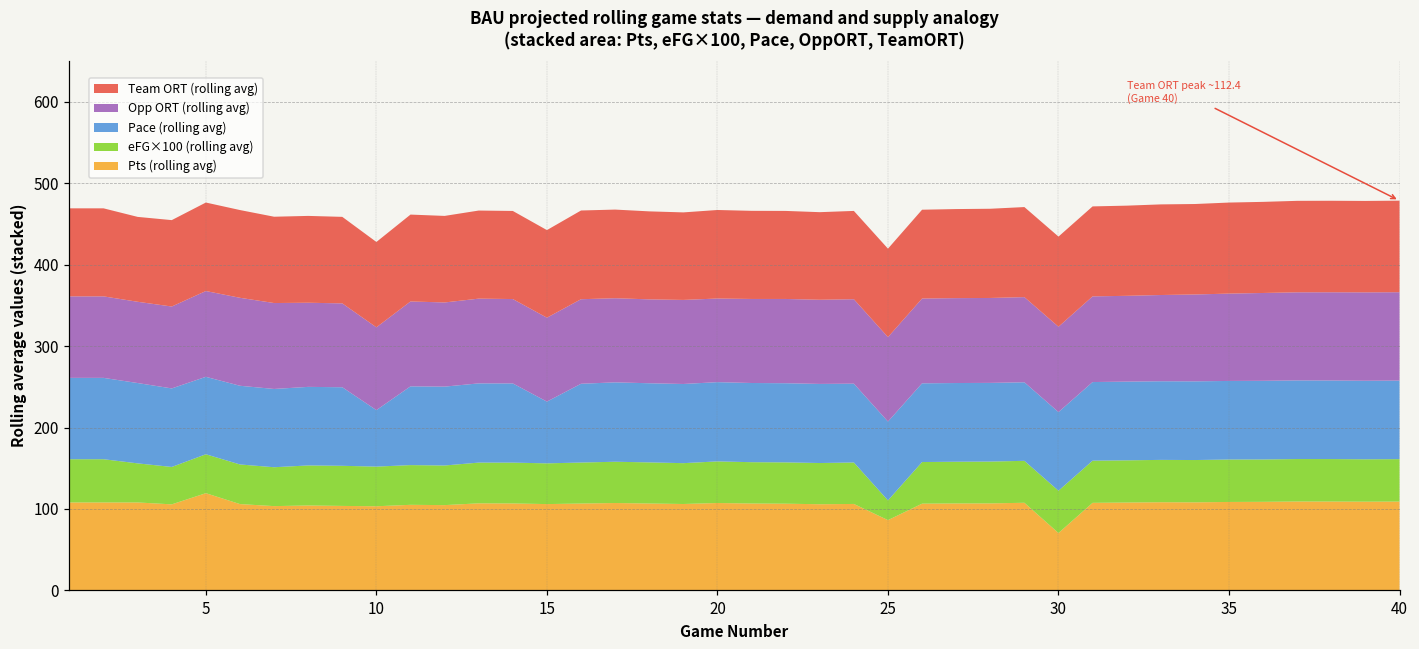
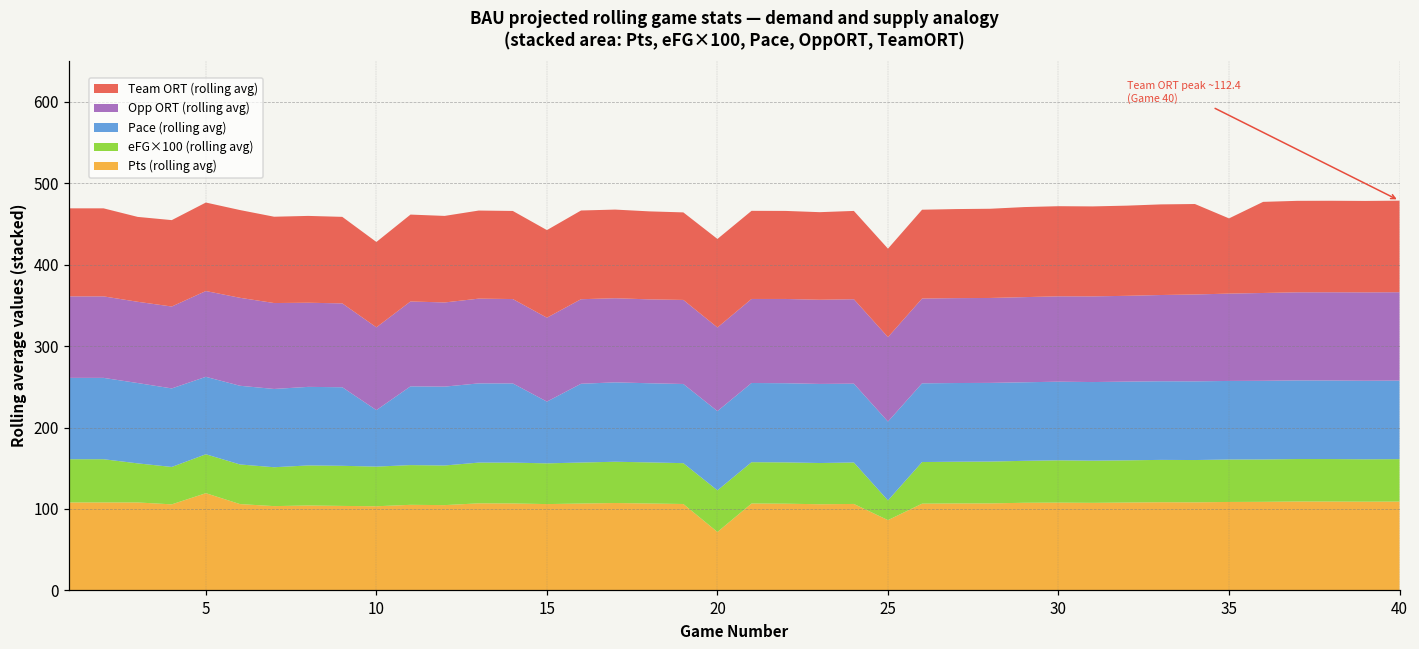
  {
    "Pts (rolling avg)": {
      "5": 120,
      "10": 100,
      "15": 110,
-     "20": 110,
+     "20": 70,
      "25": 90,
-     "30": 70,
+     "30": 110,
      "35": 110,
      "40": 110
    },
    "eFG×100 (rolling avg)": {
      "5": 50,
      "10": 50,
      "15": 50,
      "20": 50,
      "25": 20,
      "30": 50,
      "35": 50,
      "40": 50
    },
    "Pace (rolling avg)": {
      "5": 100,
      "10": 70,
      "15": 80,
      "20": 100,
      "25": 100,
      "30": 100,
      "35": 100,
      "40": 100
    },
    "Opp ORT (rolling avg)": {
      "5": 110,
      "10": 100,
      "15": 100,
      "20": 100,
      "25": 100,
      "30": 100,
      "35": 110,
      "40": 110
    },
    "Team ORT (rolling avg)": {
      "5": 110,
      "10": 100,
      "15": 110,
      "20": 110,
      "25": 110,
      "30": 110,
-     "35": 110,
+     "35": 90,
      "40": 110
    }
  }
